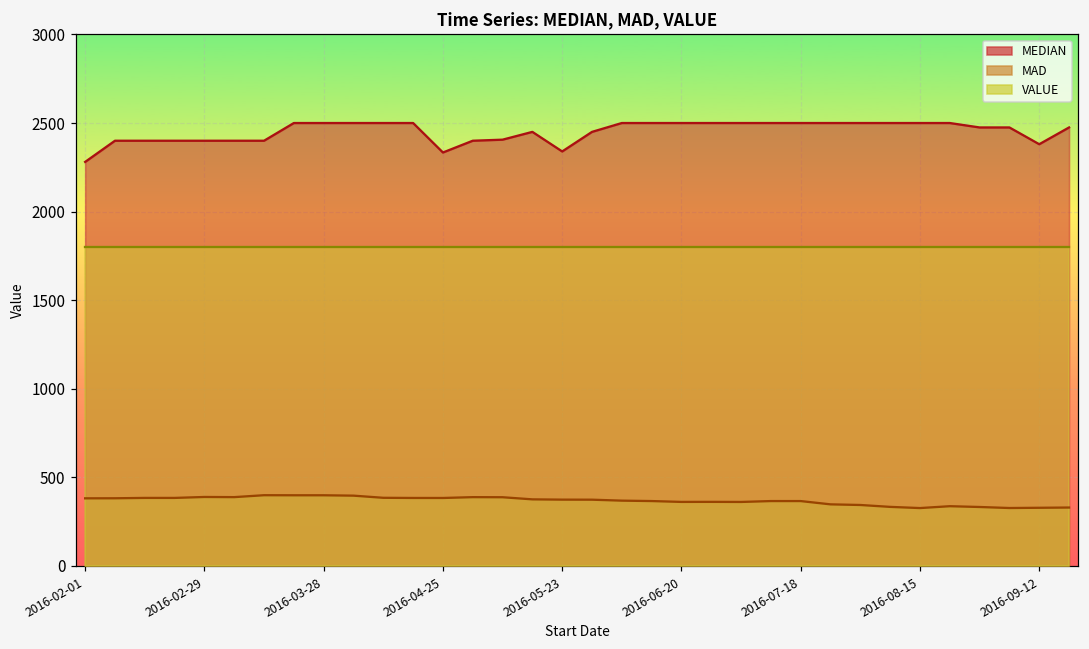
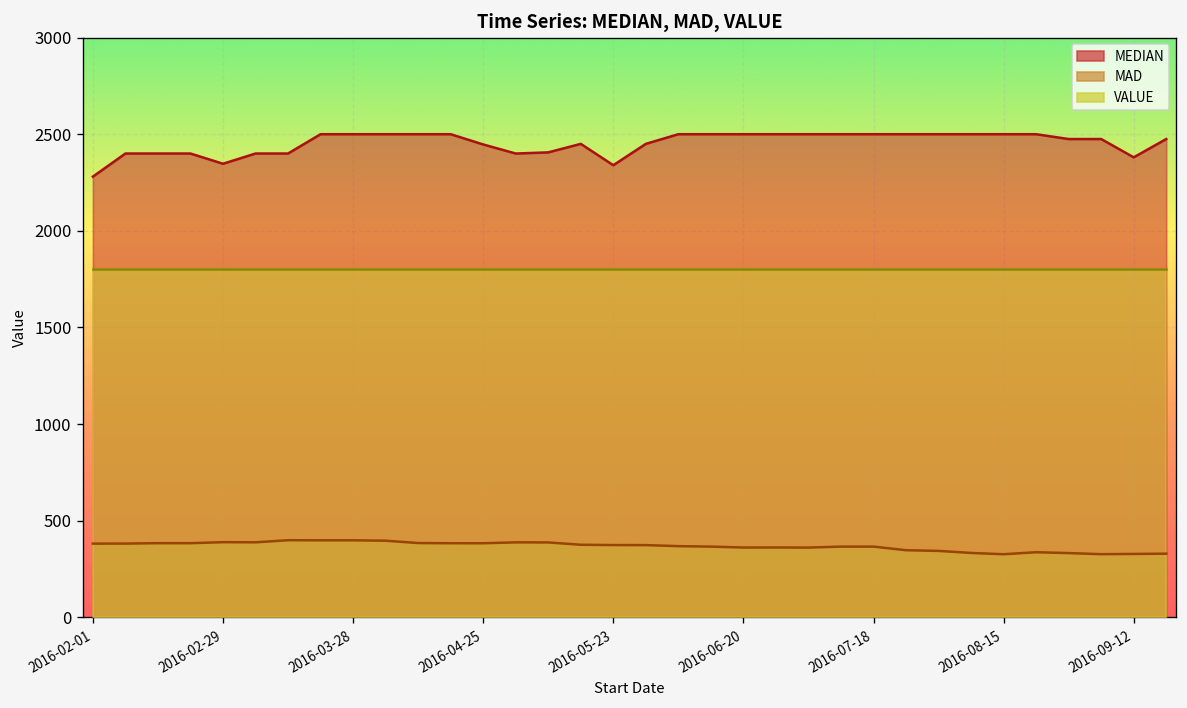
  {
    "MEDIAN": {
      "2016-02-01": 2280,
-     "2016-02-29": 2400,
+     "2016-02-29": 2350,
      "2016-03-28": 2500,
-     "2016-04-25": 2330,
+     "2016-04-25": 2450,
      "2016-05-23": 2340,
      "2016-06-20": 2500,
      "2016-07-18": 2500,
      "2016-08-15": 2500,
      "2016-09-12": 2380
    }
  }
